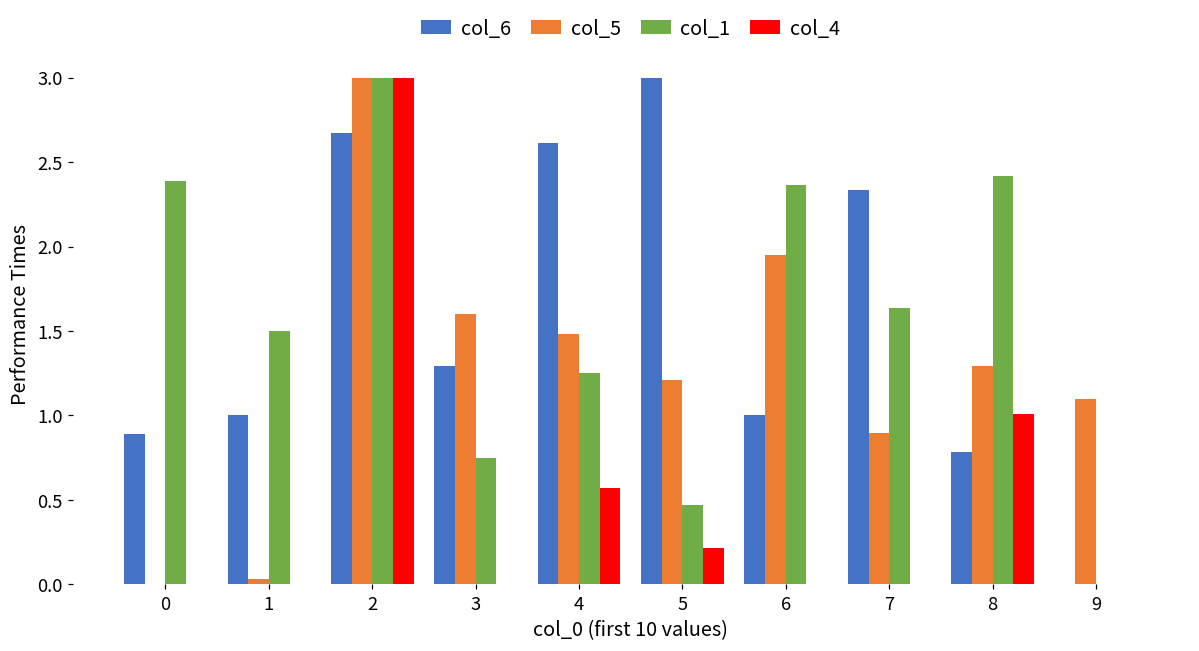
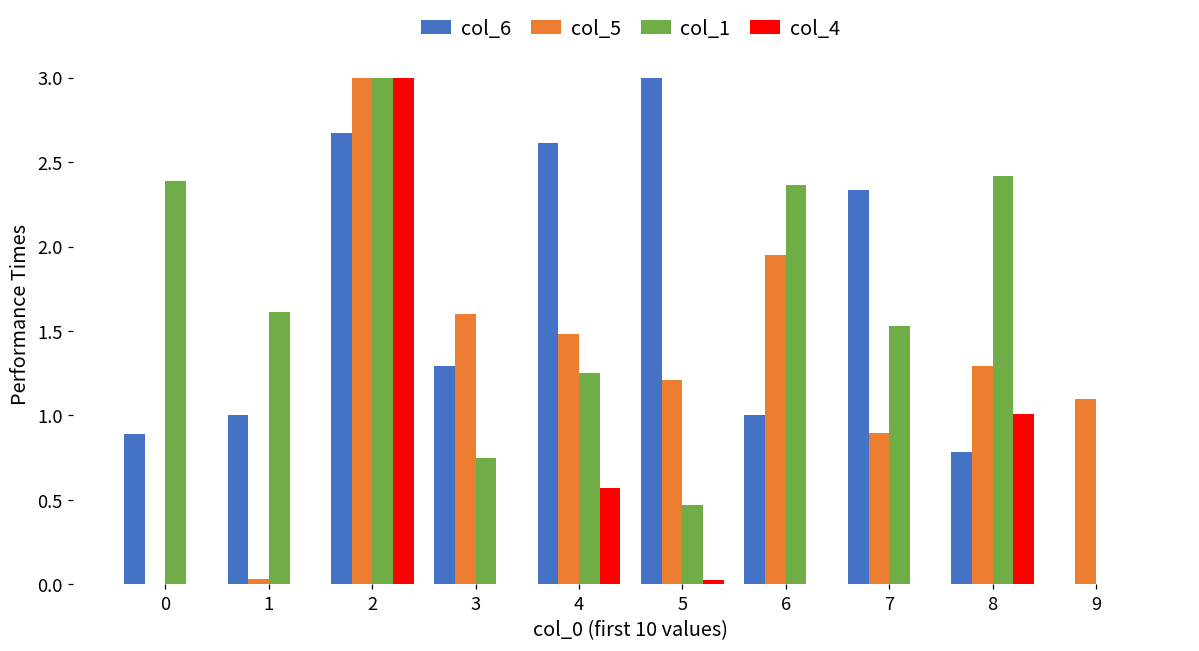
  {
    "col_6": {
      "0": 0.89,
      "1": 1.00,
      "2": 2.67,
      "3": 1.30,
      "4": 2.61,
      "5": 3.00,
      "6": 1.00,
      "7": 2.33,
      "8": 0.78,
      "9": 0.00
    },
    "col_5": {
      "0": 0.00,
      "1": 0.03,
      "2": 3.00,
      "3": 1.60,
      "4": 1.48,
      "5": 1.21,
      "6": 1.95,
      "7": 0.89,
      "8": 1.29,
      "9": 1.09
    },
    "col_1": {
      "0": 2.39,
-     "1": 1.50,
+     "1": 1.61,
      "2": 3.00,
      "3": 0.75,
      "4": 1.25,
      "5": 0.47,
      "6": 2.36,
-     "7": 1.64,
+     "7": 1.53,
      "8": 2.42,
      "9": 0.00
    },
    "col_4": {
      "0": 0.00,
      "1": 0.00,
      "2": 3.00,
      "3": 0.00,
      "4": 0.57,
-     "5": 0.22,
+     "5": 0.03,
      "6": 0.00,
      "7": 0.00,
      "8": 1.01,
      "9": 0.00
    }
  }
